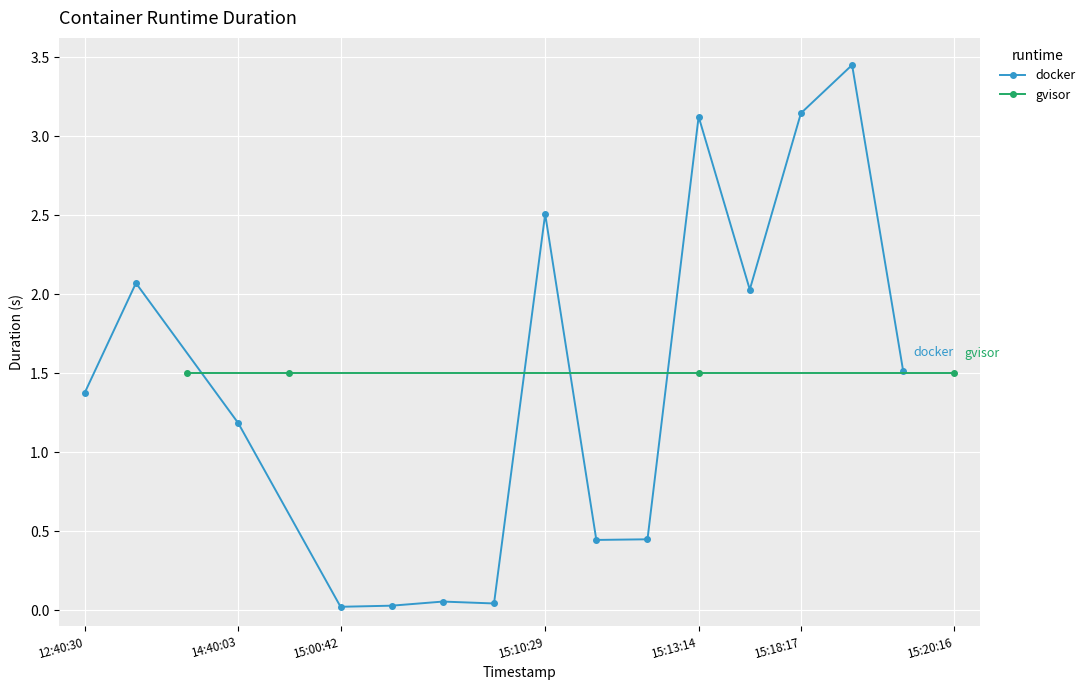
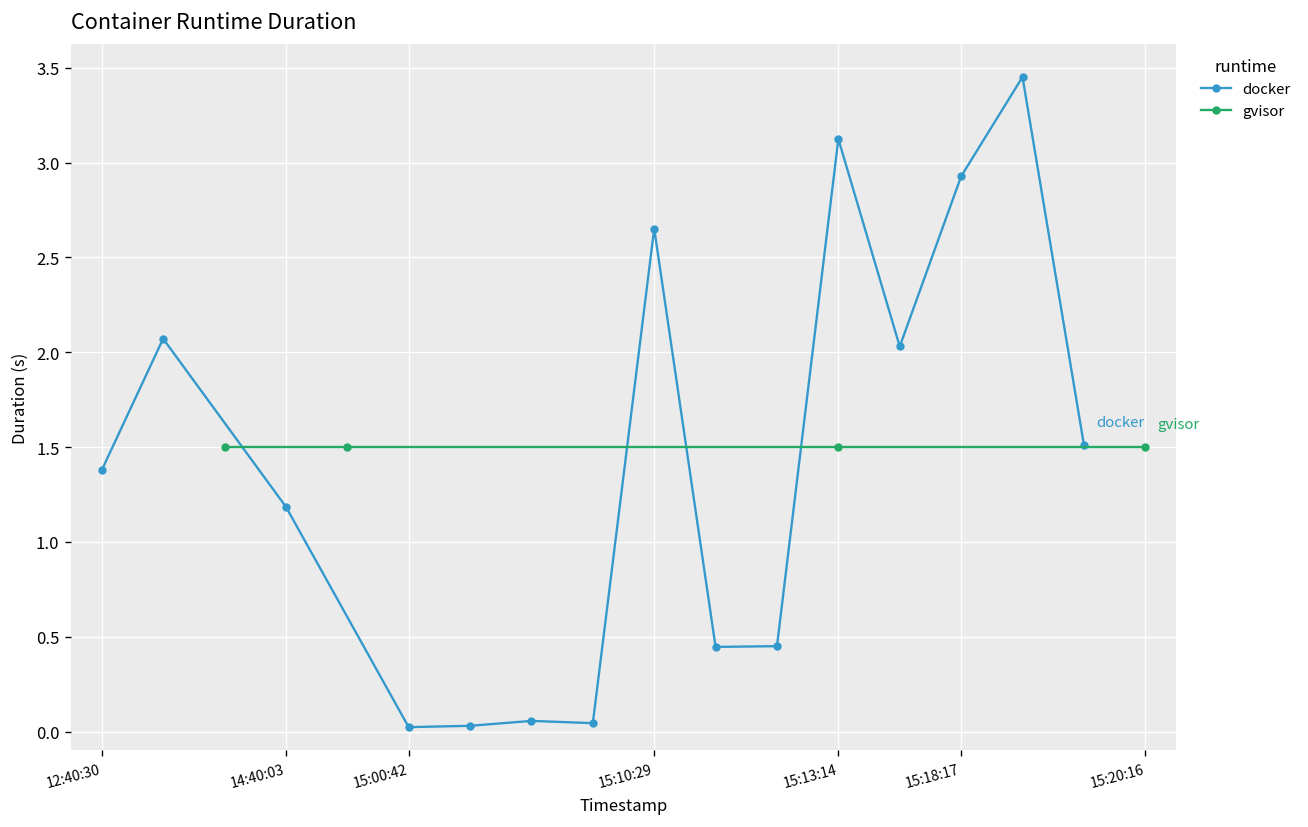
  {
    "docker": {
      "12:40:30": 1.38,
      "14:40:03": 1.19,
      "15:00:42": 0.02,
-     "15:10:29": 2.51,
+     "15:10:29": 2.65,
      "15:13:14": 3.12,
-     "15:18:17": 3.15
+     "15:18:17": 2.93
    },
    "gvisor": {
      "15:13:14": 1.50,
      "15:20:16": 1.50
    }
  }
